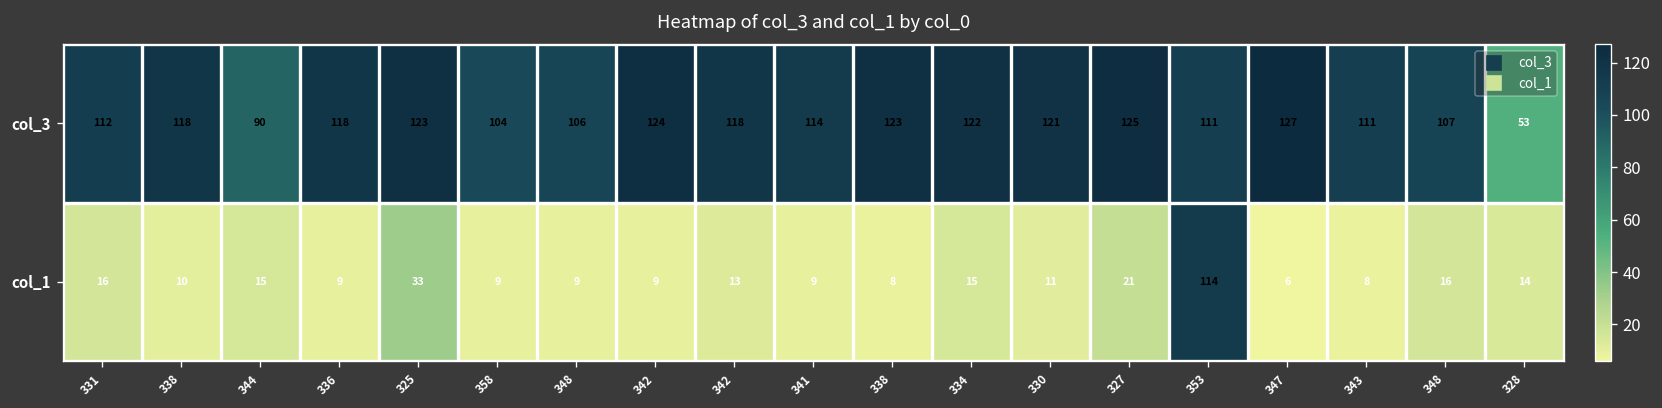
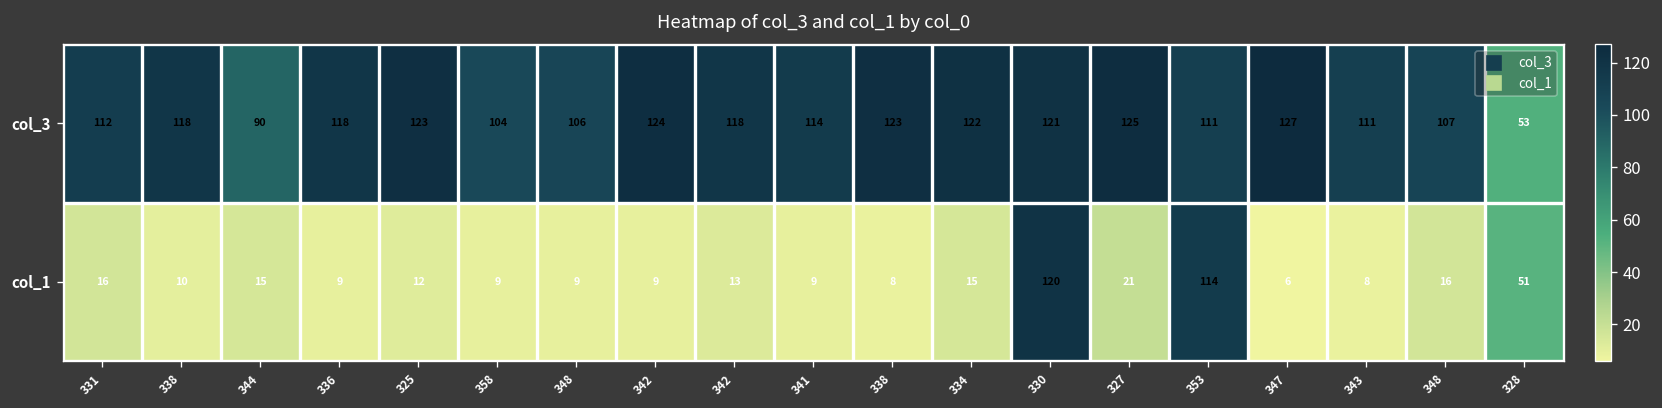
  {
    "col_3": {
      "331": 112,
      "344": 90,
      "336": 118,
      "325": 123,
      "358": 104,
      "341": 114,
      "334": 122,
      "330": 121,
      "327": 125,
      "353": 111,
      "347": 127,
      "343": 111,
      "328": 53
    },
    "col_1": {
      "331": 16,
      "344": 15,
      "336": 9,
-     "325": 33,
+     "325": 12,
      "358": 9,
      "341": 9,
      "334": 15,
-     "330": 11,
+     "330": 120,
      "327": 21,
      "353": 114,
      "347": 6,
      "343": 8,
-     "328": 14
+     "328": 51
    }
  }
